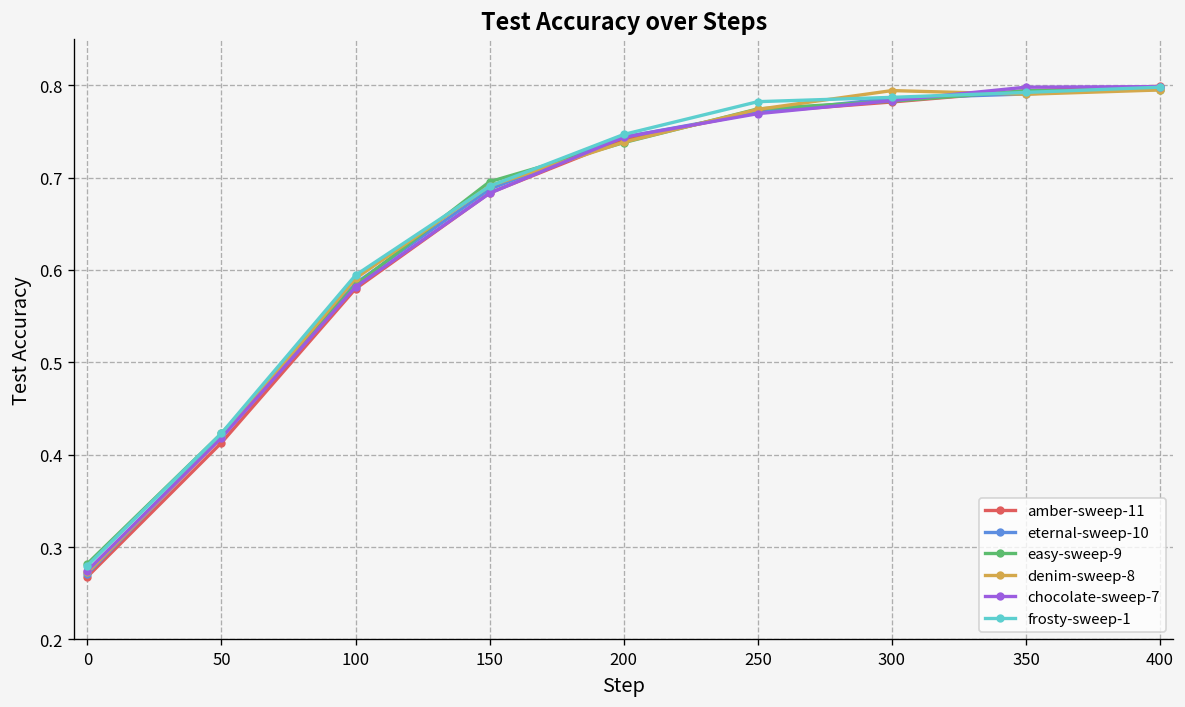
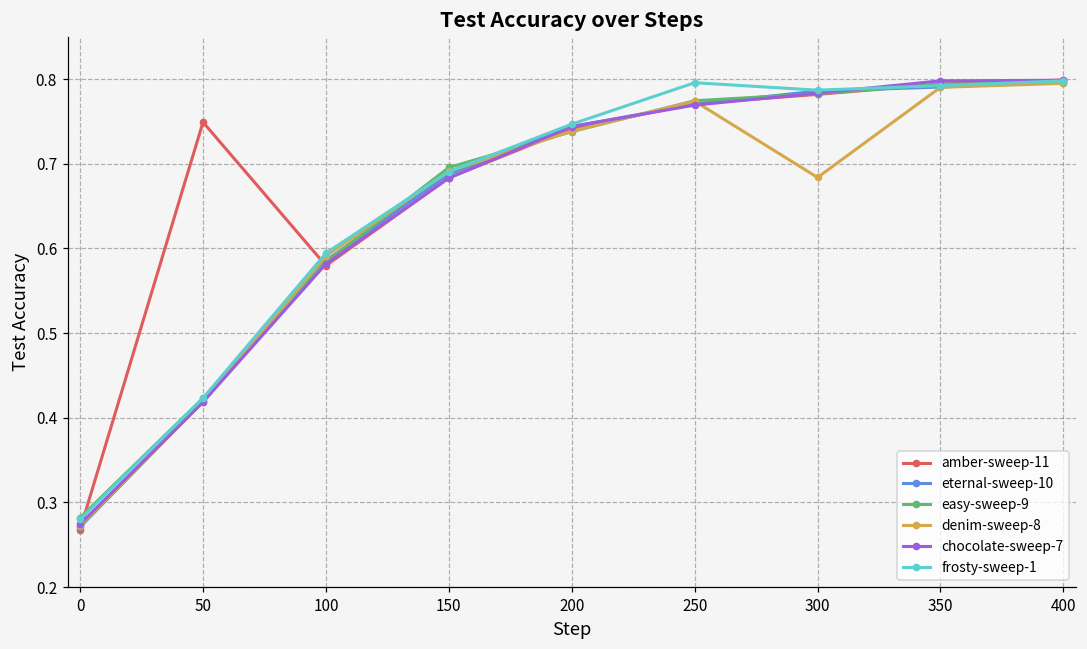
  {
    "amber-sweep-11": {
-     "50": 0.41
+     "50": 0.75
    },
    "easy-sweep-9": {
      "150": 0.70
    },
    "denim-sweep-8": {
      "100": 0.59,
-     "300": 0.79
+     "300": 0.68
    },
    "chocolate-sweep-7": {
      "350": 0.80
    },
    "frosty-sweep-1": {
      "100": 0.59,
-     "250": 0.78
+     "250": 0.80
    }
  }
